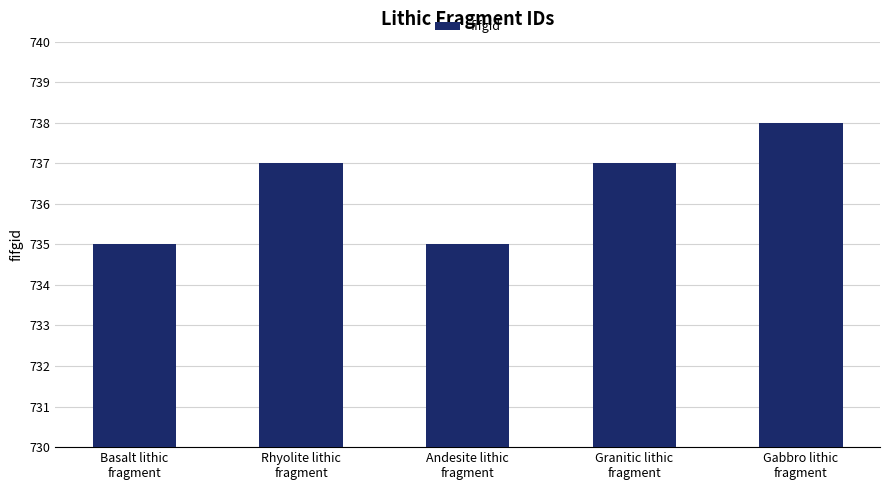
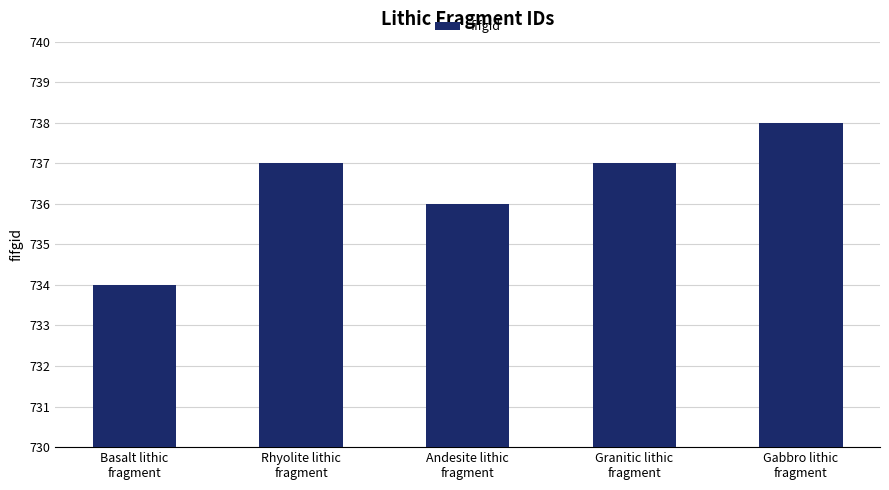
  {
-   "Basalt lithic fragment": 735,
+   "Basalt lithic fragment": 734,
    "Rhyolite lithic fragment": 737,
-   "Andesite lithic fragment": 735,
+   "Andesite lithic fragment": 736,
    "Granitic lithic fragment": 737,
    "Gabbro lithic fragment": 738
  }
